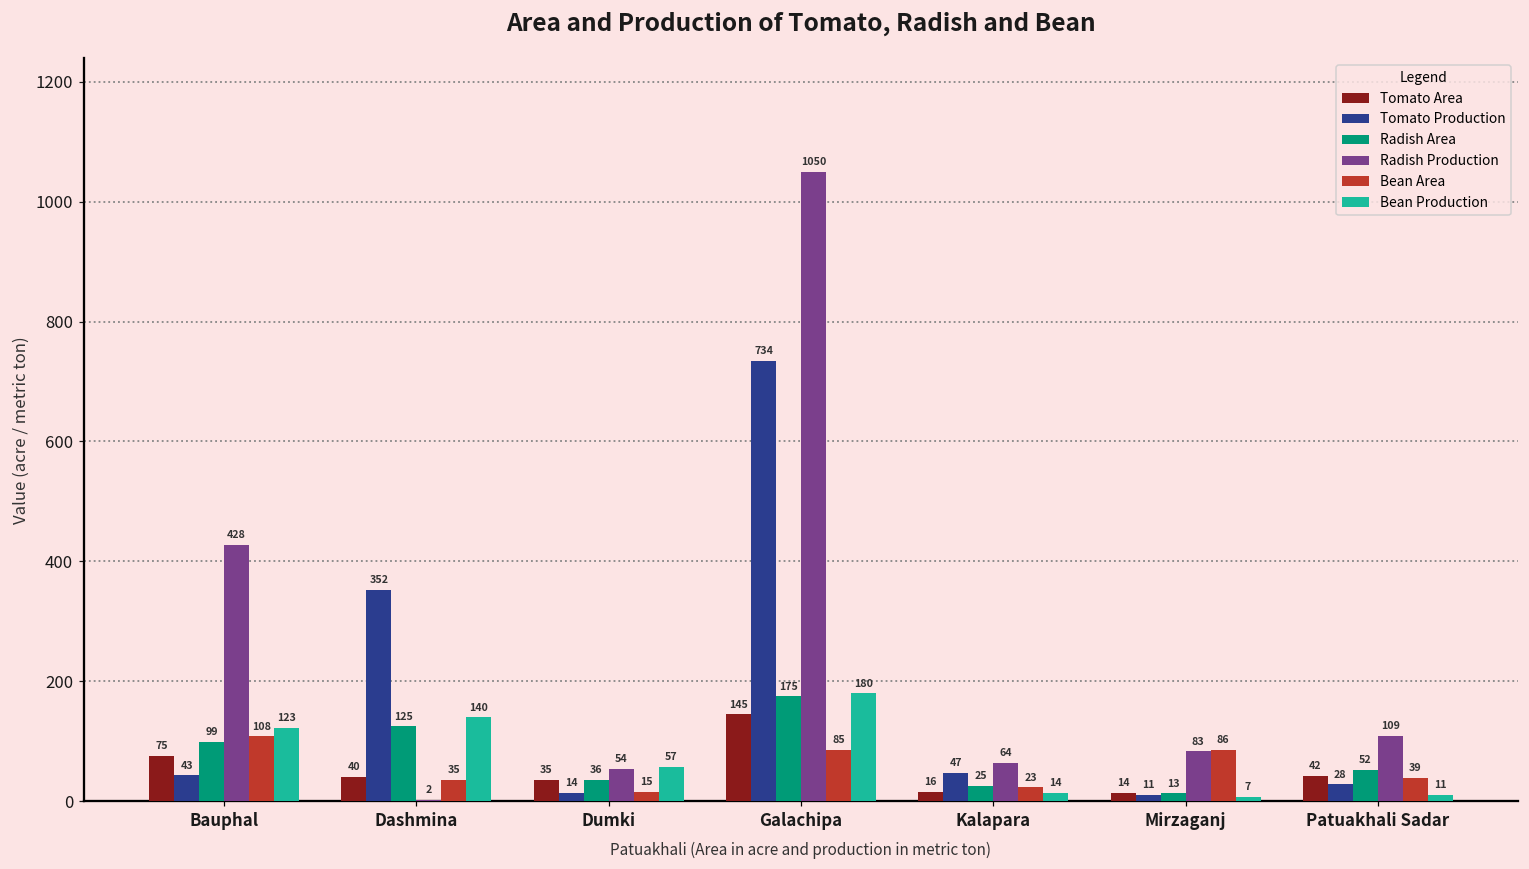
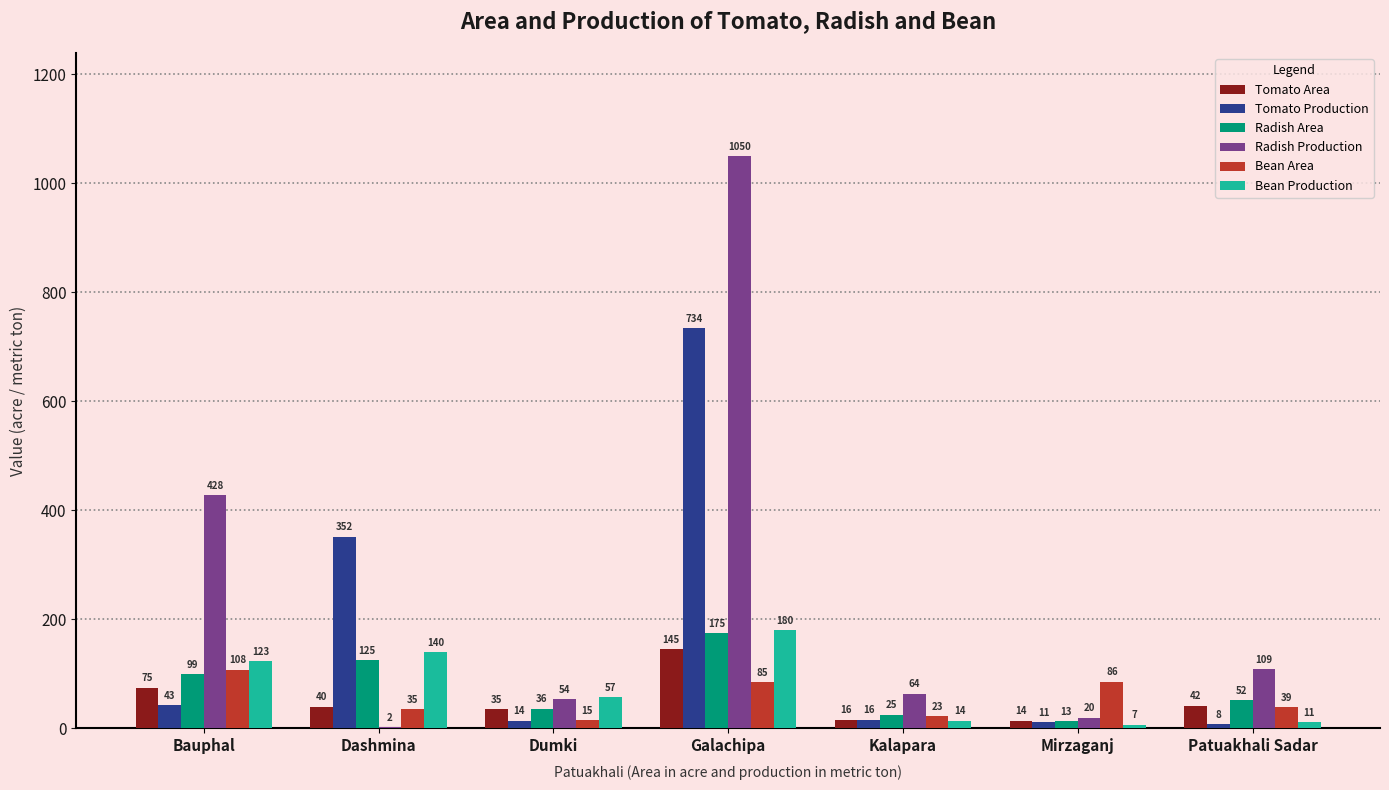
  {
    "Tomato Area": {
      "Bauphal": 75,
      "Dashmina": 40,
      "Dumki": 35,
      "Galachipa": 145,
      "Kalapara": 16,
      "Mirzaganj": 14,
      "Patuakhali Sadar": 42
    },
    "Tomato Production": {
      "Bauphal": 43,
      "Dashmina": 352,
      "Dumki": 14,
      "Galachipa": 734,
-     "Kalapara": 47,
+     "Kalapara": 16,
      "Mirzaganj": 11,
-     "Patuakhali Sadar": 28
+     "Patuakhali Sadar": 8
    },
    "Radish Production": {
      "Bauphal": 428,
      "Dashmina": 2,
      "Dumki": 54,
      "Galachipa": 1050,
      "Kalapara": 64,
-     "Mirzaganj": 83,
+     "Mirzaganj": 20,
      "Patuakhali Sadar": 109
    },
    "Bean Area": {
      "Bauphal": 108,
      "Dashmina": 35,
      "Dumki": 15,
      "Galachipa": 85,
      "Kalapara": 23,
      "Mirzaganj": 86,
      "Patuakhali Sadar": 39
    }
  }
